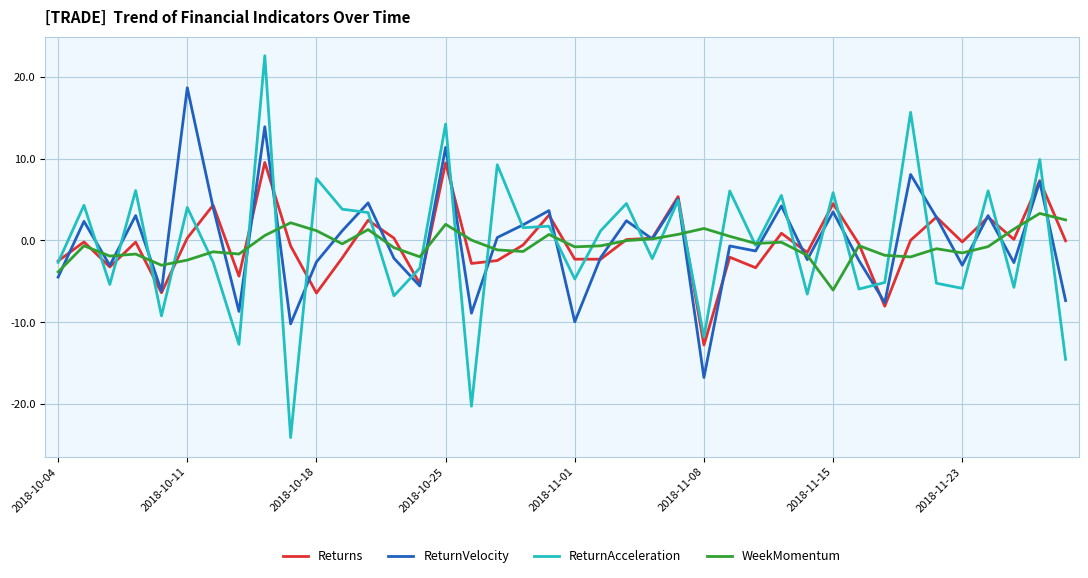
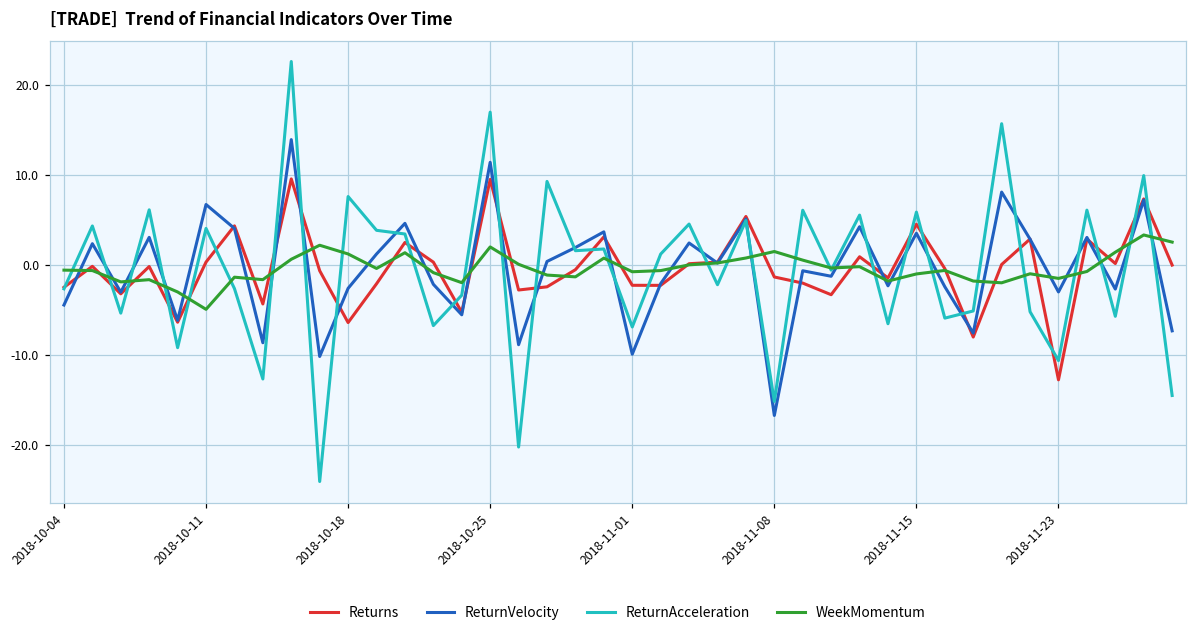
  {
    "Returns": {
      "2018-10-11": 0,
      "2018-10-18": -6,
      "2018-10-25": 9,
      "2018-11-01": -2,
-     "2018-11-08": -13,
+     "2018-11-08": -1,
      "2018-11-15": 4,
-     "2018-11-23": 0
+     "2018-11-23": -13
    },
    "ReturnVelocity": {
      "2018-10-04": -4,
-     "2018-10-11": 19,
+     "2018-10-11": 7,
      "2018-10-18": -3,
      "2018-10-25": 11,
      "2018-11-01": -10,
      "2018-11-08": -17,
      "2018-11-15": 3,
      "2018-11-23": -3
    },
    "ReturnAcceleration": {
      "2018-10-11": 4,
      "2018-10-18": 8,
-     "2018-10-25": 14,
-     "2018-11-01": -5,
-     "2018-11-08": -12,
+     "2018-10-25": 17,
+     "2018-11-01": -7,
+     "2018-11-08": -15,
      "2018-11-15": 6,
-     "2018-11-23": -6
+     "2018-11-23": -11
    },
    "WeekMomentum": {
-     "2018-10-04": -4,
-     "2018-10-11": -2,
+     "2018-10-04": -1,
+     "2018-10-11": -5,
      "2018-10-18": 1,
      "2018-10-25": 2,
      "2018-11-01": -1,
      "2018-11-08": 1,
-     "2018-11-15": -6,
+     "2018-11-15": -1,
      "2018-11-23": -2
    }
  }
